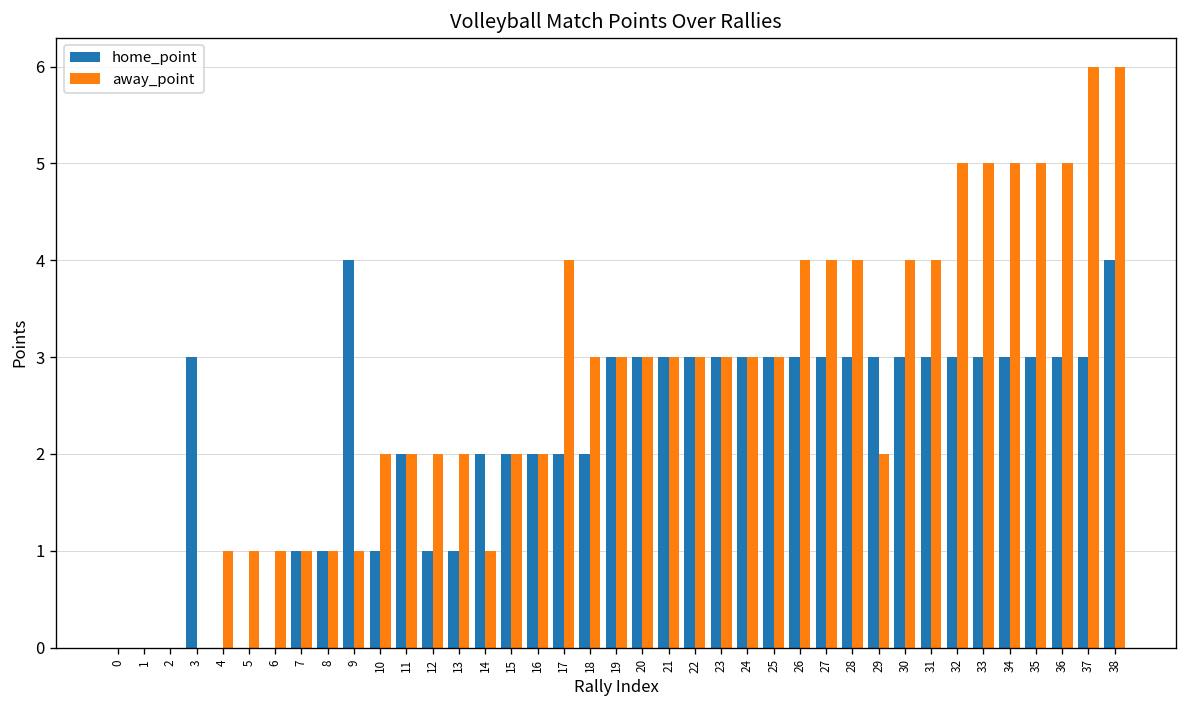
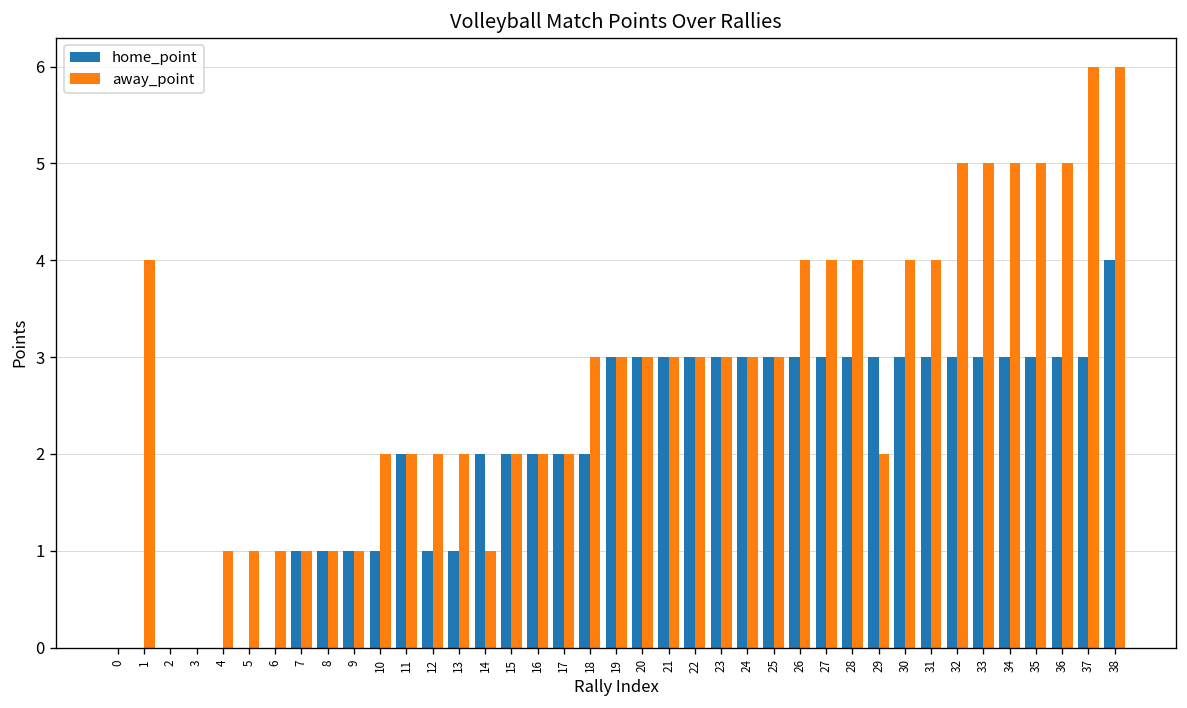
  {
    "home_point": {
      "0": 0,
      "1": 0,
      "2": 0,
-     "3": 3,
+     "3": 0,
      "4": 0,
      "5": 0,
      "6": 0,
      "7": 1,
      "8": 1,
-     "9": 4,
+     "9": 1,
      "10": 1,
      "11": 2,
      "12": 1,
      "13": 1,
      "14": 2,
      "15": 2,
      "16": 2,
      "17": 2,
      "18": 2,
      "19": 3,
      "20": 3,
      "21": 3,
      "22": 3,
      "23": 3,
      "24": 3,
      "25": 3,
      "26": 3,
      "27": 3,
      "28": 3,
      "29": 3,
      "30": 3,
      "31": 3,
      "32": 3,
      "33": 3,
      "34": 3,
      "35": 3,
      "36": 3,
      "37": 3,
      "38": 4
    },
    "away_point": {
      "0": 0,
-     "1": 0,
+     "1": 4,
      "2": 0,
      "3": 0,
      "4": 1,
      "5": 1,
      "6": 1,
      "7": 1,
      "8": 1,
      "9": 1,
      "10": 2,
      "11": 2,
      "12": 2,
      "13": 2,
      "14": 1,
      "15": 2,
      "16": 2,
-     "17": 4,
+     "17": 2,
      "18": 3,
      "19": 3,
      "20": 3,
      "21": 3,
      "22": 3,
      "23": 3,
      "24": 3,
      "25": 3,
      "26": 4,
      "27": 4,
      "28": 4,
      "29": 2,
      "30": 4,
      "31": 4,
      "32": 5,
      "33": 5,
      "34": 5,
      "35": 5,
      "36": 5,
      "37": 6,
      "38": 6
    }
  }
